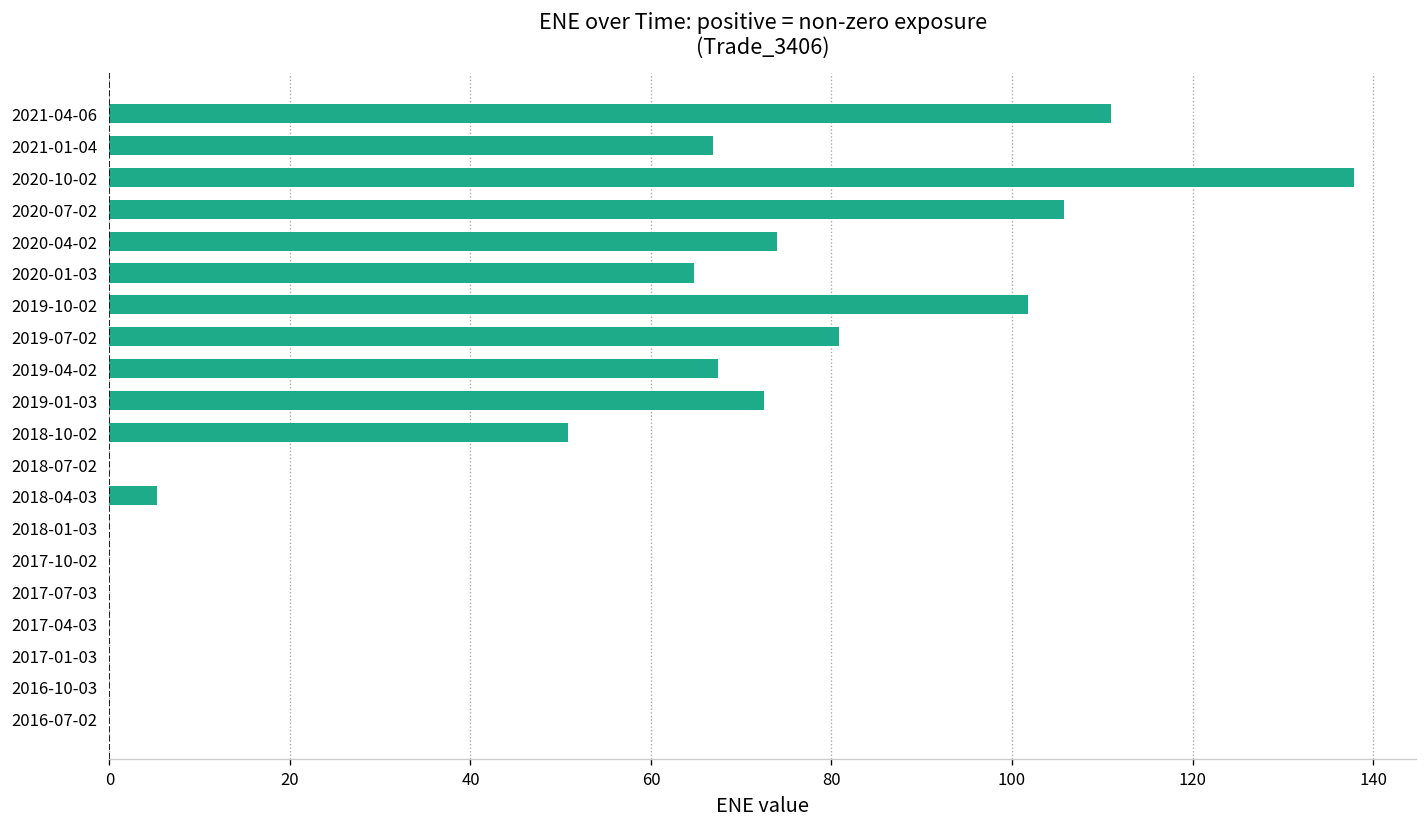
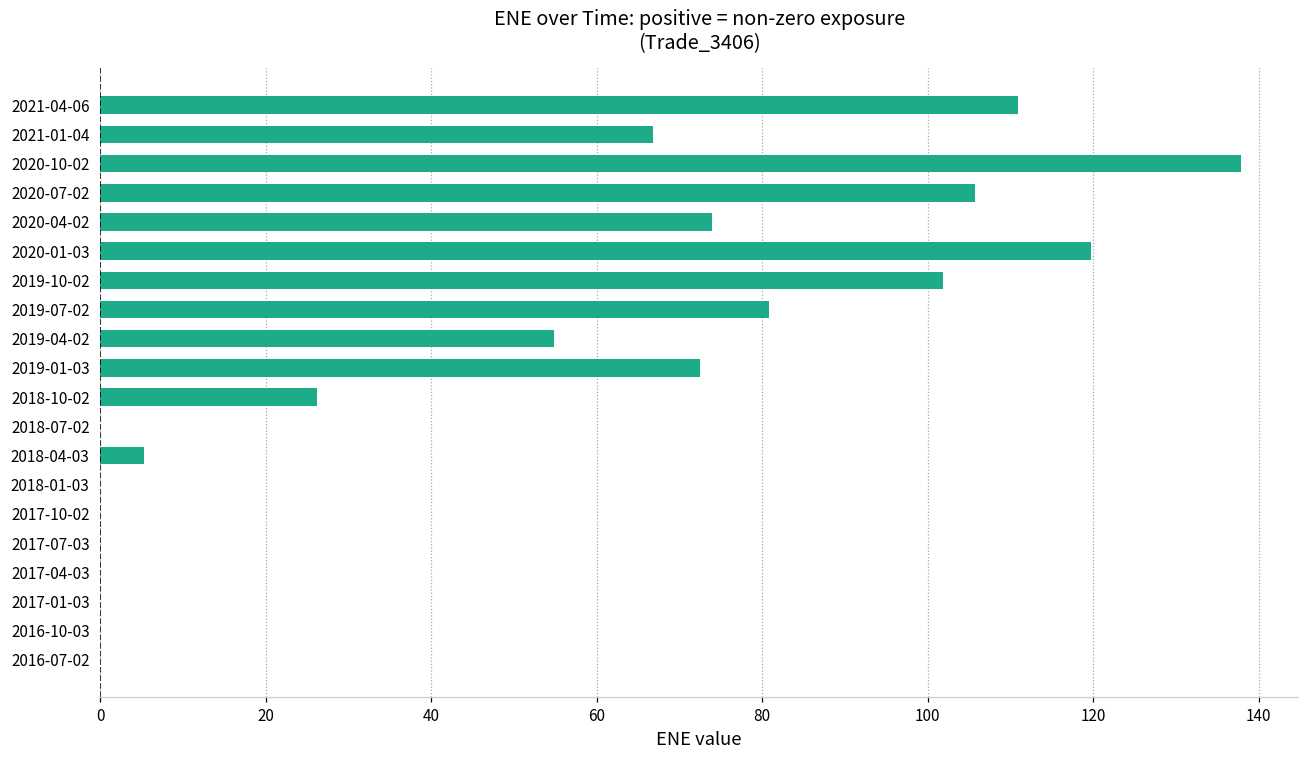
  {
    "2021-04-06": 111,
    "2021-01-04": 67,
    "2020-10-02": 138,
    "2020-07-02": 106,
    "2020-04-02": 74,
-   "2020-01-03": 65,
+   "2020-01-03": 120,
    "2019-10-02": 102,
    "2019-07-02": 81,
-   "2019-04-02": 67,
+   "2019-04-02": 55,
    "2019-01-03": 72,
-   "2018-10-02": 51,
+   "2018-10-02": 26,
    "2018-07-02": 0,
    "2018-04-03": 5,
    "2018-01-03": 0,
    "2017-10-02": 0,
    "2017-07-03": 0,
    "2017-04-03": 0,
    "2017-01-03": 0,
    "2016-10-03": 0,
    "2016-07-02": 0
  }
